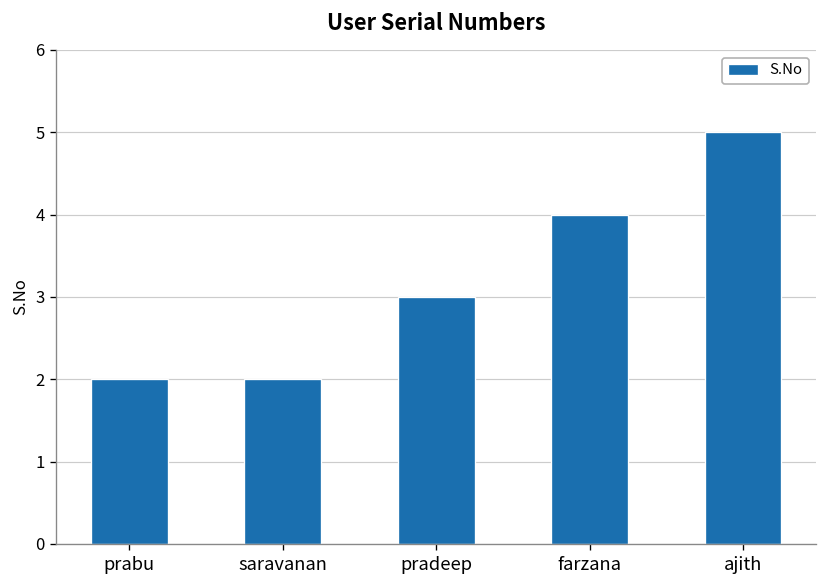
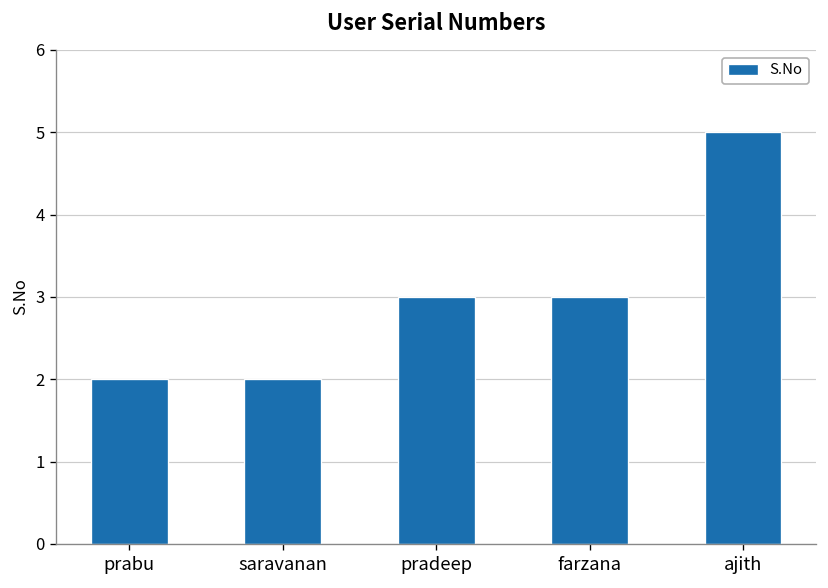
  {
    "prabu": 2,
    "saravanan": 2,
    "pradeep": 3,
-   "farzana": 4,
+   "farzana": 3,
    "ajith": 5
  }
